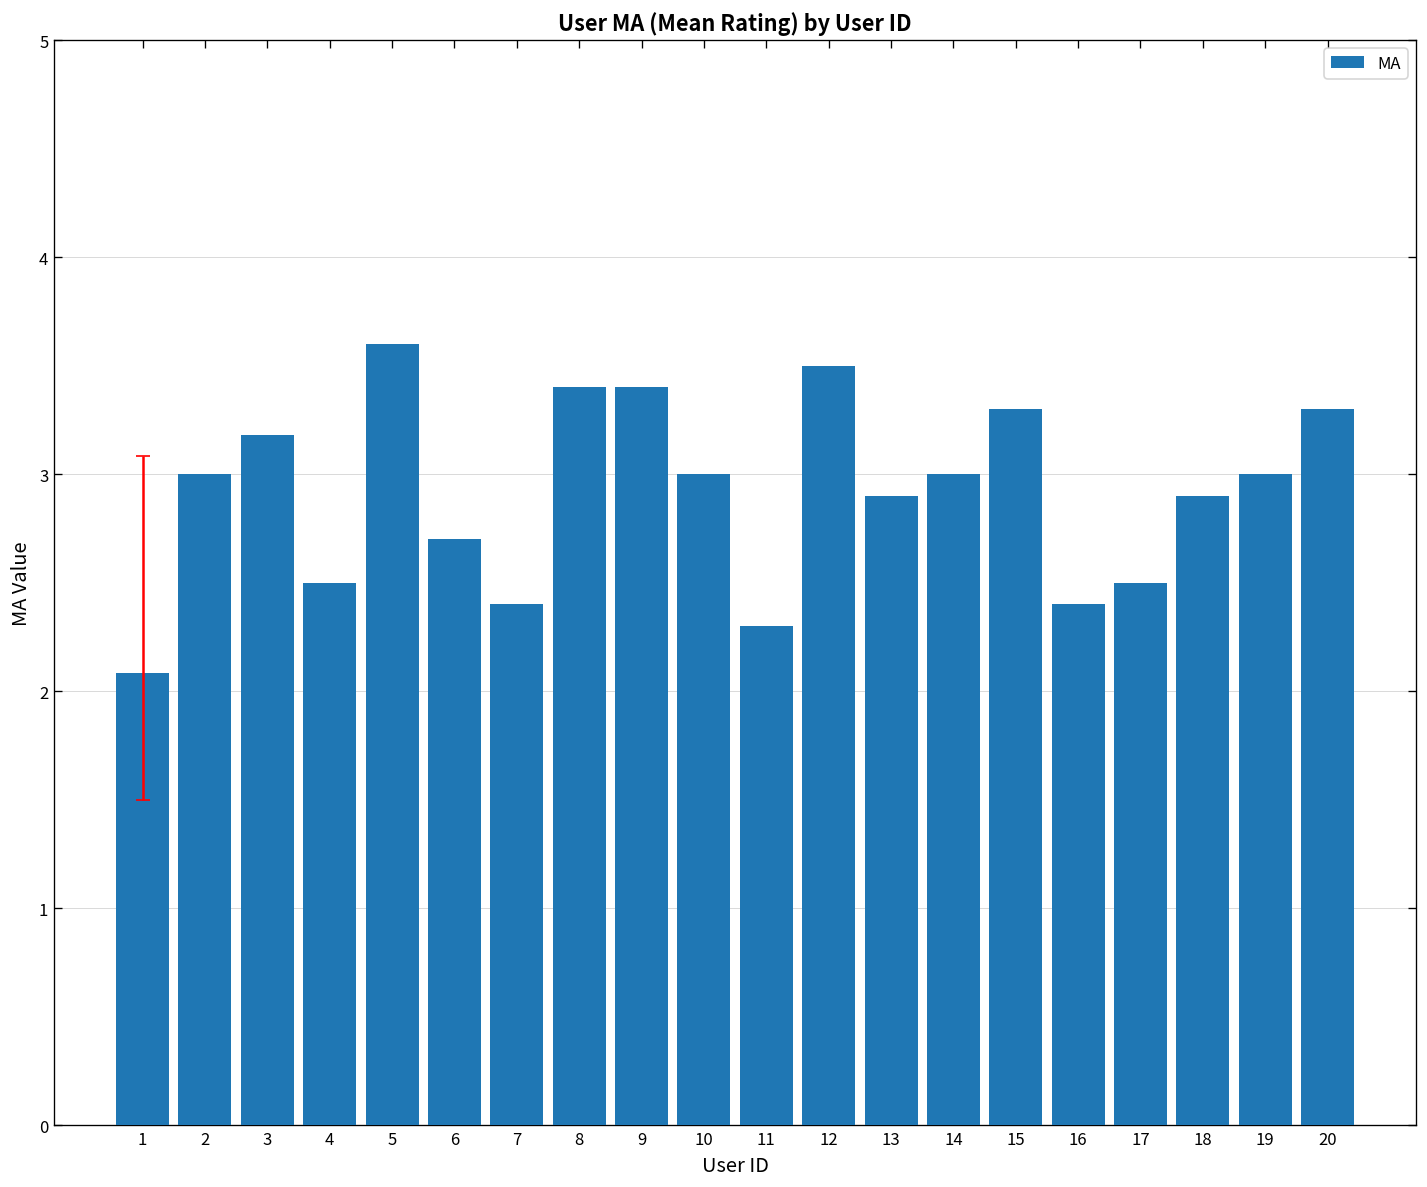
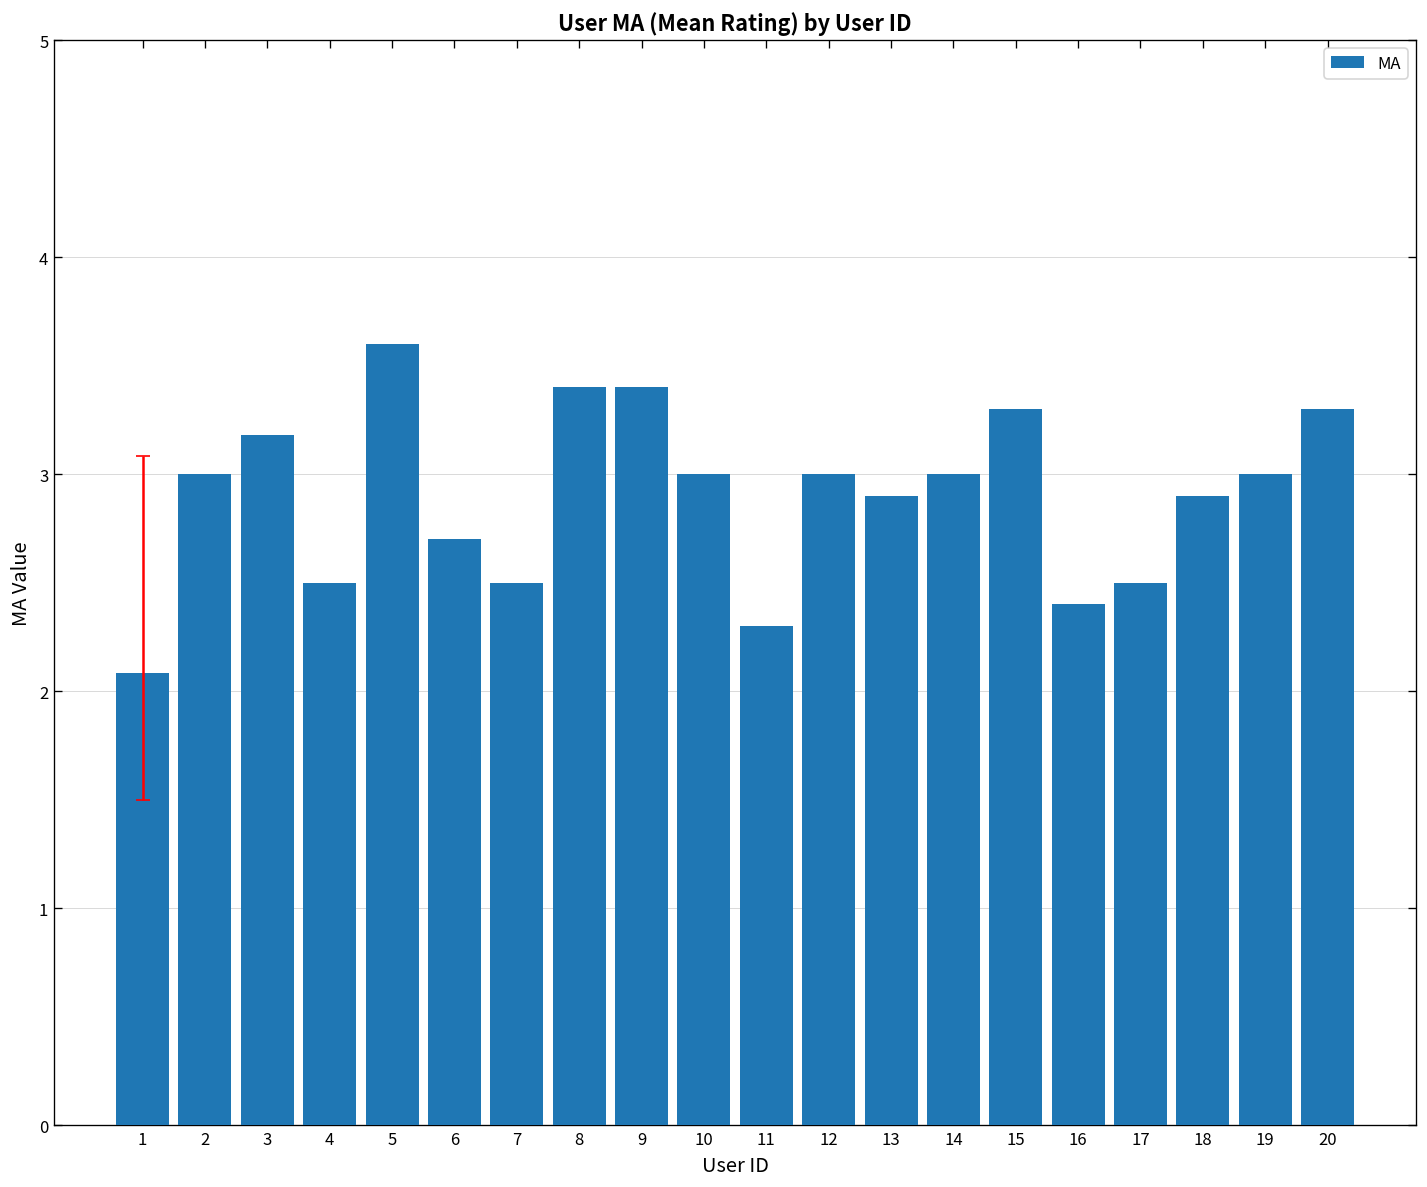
  {
    "MA": {
      "1": 2.08,
      "2": 3.0,
      "3": 3.18,
      "4": 2.5,
      "5": 3.6,
      "6": 2.7,
-     "7": 2.4,
+     "7": 2.5,
      "8": 3.4,
      "9": 3.4,
      "10": 3.0,
      "11": 2.3,
-     "12": 3.5,
+     "12": 3.0,
      "13": 2.9,
      "14": 3.0,
      "15": 3.3,
      "16": 2.4,
      "17": 2.5,
      "18": 2.9,
      "19": 3.0,
      "20": 3.3
    }
  }
